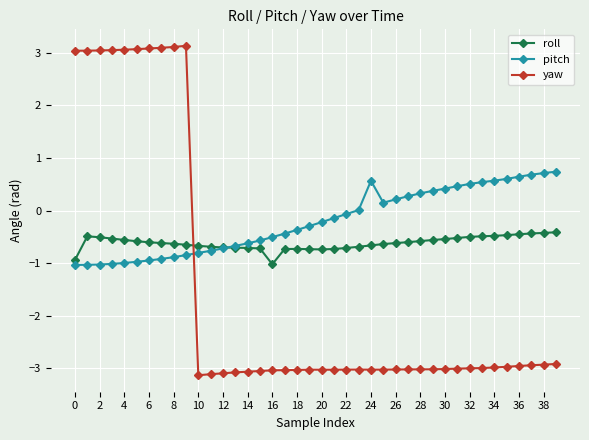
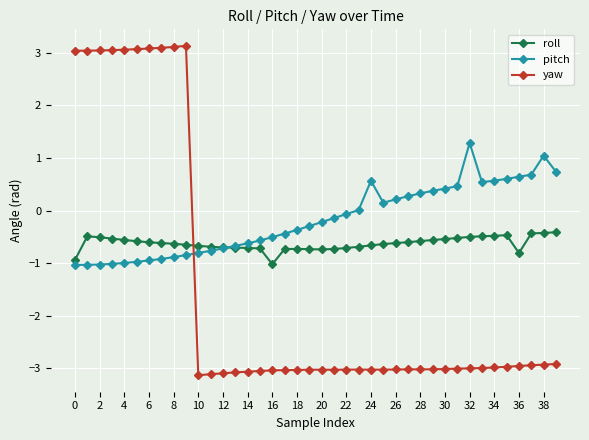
  {
    "roll": {
      "0": -0.9,
      "2": -0.5,
      "4": -0.6,
      "6": -0.6,
      "8": -0.6,
      "10": -0.7,
      "14": -0.7,
      "16": -1.0,
      "18": -0.7,
      "20": -0.7,
      "22": -0.7,
      "24": -0.7,
      "26": -0.6,
      "28": -0.6,
      "30": -0.5,
      "32": -0.5,
      "34": -0.5,
-     "36": -0.4,
+     "36": -0.8,
      "38": -0.4
    },
    "pitch": {
      "0": -1.0,
      "2": -1.0,
      "4": -1.0,
      "6": -0.9,
      "8": -0.9,
      "10": -0.8,
      "14": -0.6,
      "16": -0.5,
      "18": -0.4,
      "20": -0.2,
      "22": -0.1,
      "24": 0.6,
      "26": 0.2,
      "28": 0.3,
      "30": 0.4,
-     "32": 0.5,
+     "32": 1.3,
      "34": 0.6,
      "36": 0.6,
-     "38": 0.7
+     "38": 1.0
    },
    "yaw": {
      "0": 3.0,
      "2": 3.0,
      "4": 3.1,
      "6": 3.1,
      "8": 3.1,
      "10": -3.1,
      "12": -3.1,
      "14": -3.1,
      "16": -3.0,
      "18": -3.0,
      "20": -3.0,
      "22": -3.0,
      "24": -3.0,
      "26": -3.0,
      "28": -3.0,
      "30": -3.0,
      "32": -3.0,
      "34": -3.0,
      "36": -3.0,
      "38": -2.9
    }
  }
